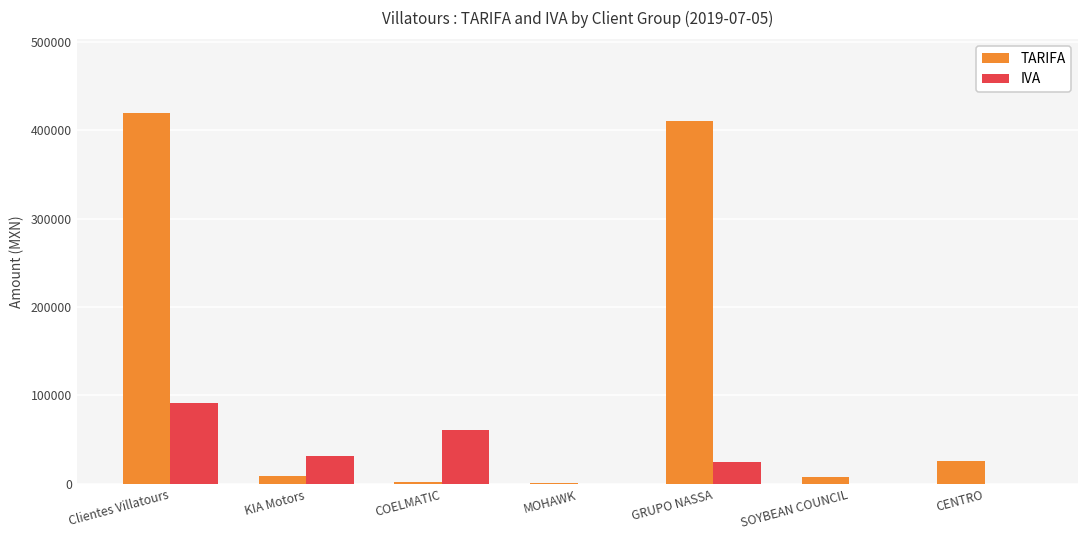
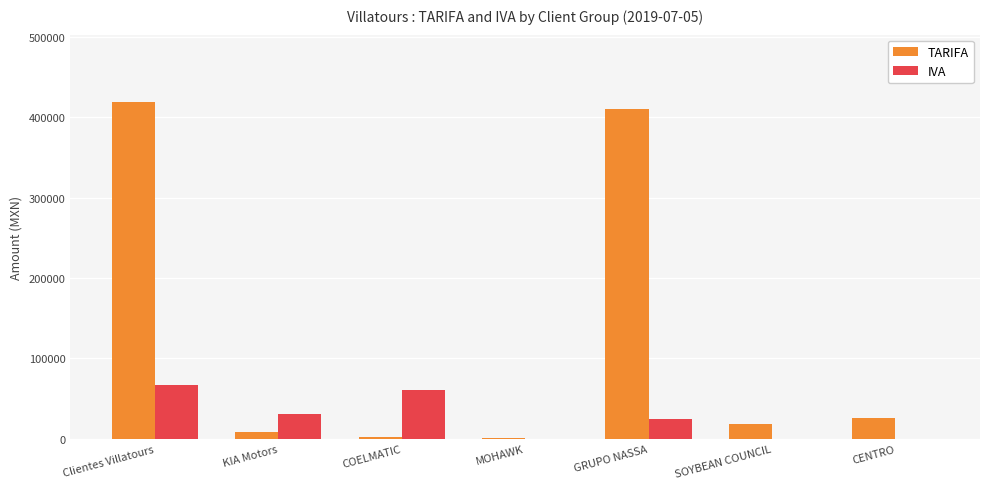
  {
    "TARIFA": {
      "Clientes Villatours": 420000,
      "KIA Motors": 10000,
      "GRUPO NASSA": 410000,
-     "SOYBEAN COUNCIL": 10000,
+     "SOYBEAN COUNCIL": 20000,
      "CENTRO": 30000
    },
    "IVA": {
-     "Clientes Villatours": 90000,
+     "Clientes Villatours": 70000,
      "KIA Motors": 30000,
      "COELMATIC": 60000,
      "GRUPO NASSA": 20000,
      "CENTRO": 0
    }
  }
